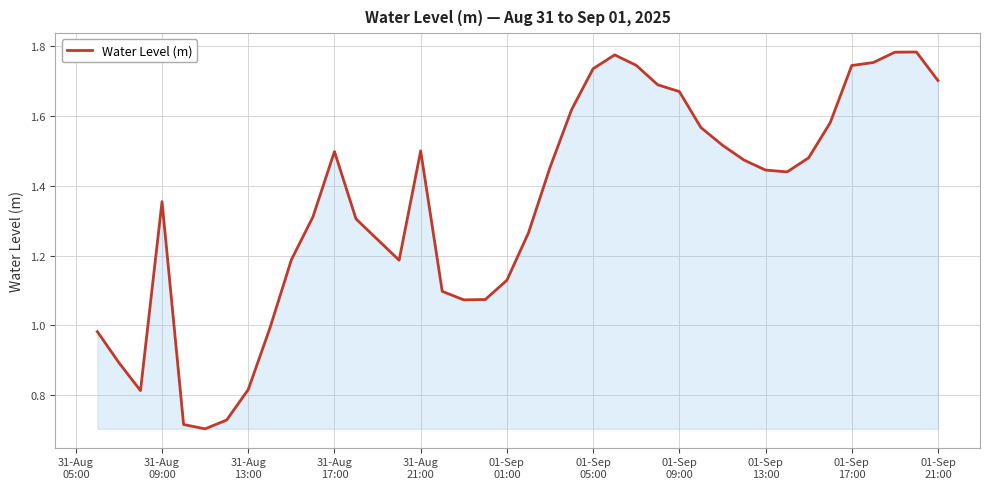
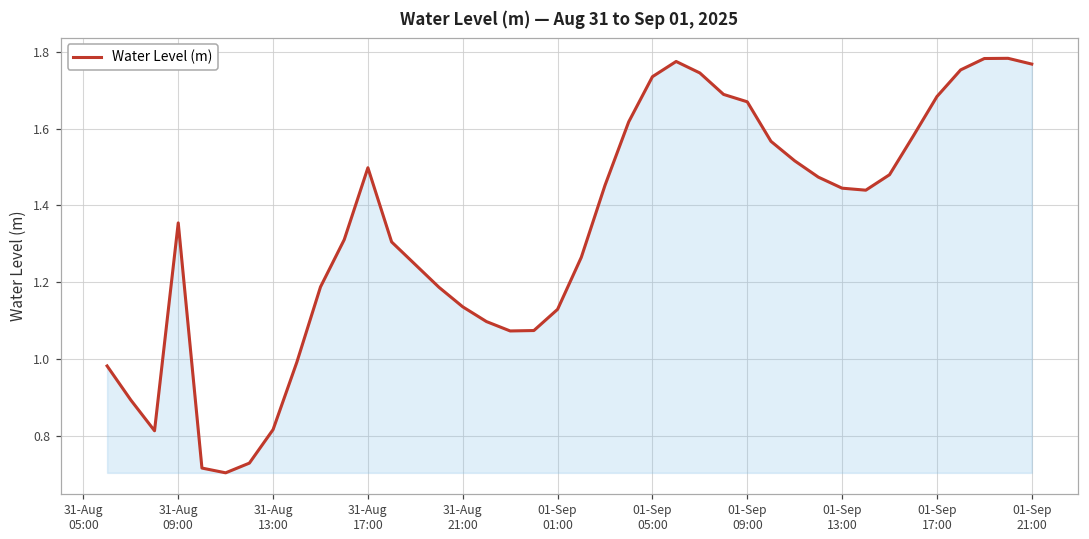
  {
    "31-Aug 09:00": 1.35,
    "31-Aug 13:00": 0.82,
    "31-Aug 17:00": 1.50,
-   "31-Aug 21:00": 1.50,
+   "31-Aug 21:00": 1.14,
    "01-Sep 01:00": 1.13,
    "01-Sep 05:00": 1.74,
    "01-Sep 09:00": 1.67,
    "01-Sep 13:00": 1.45,
-   "01-Sep 17:00": 1.75,
-   "01-Sep 21:00": 1.70
+   "01-Sep 17:00": 1.68,
+   "01-Sep 21:00": 1.77
  }
